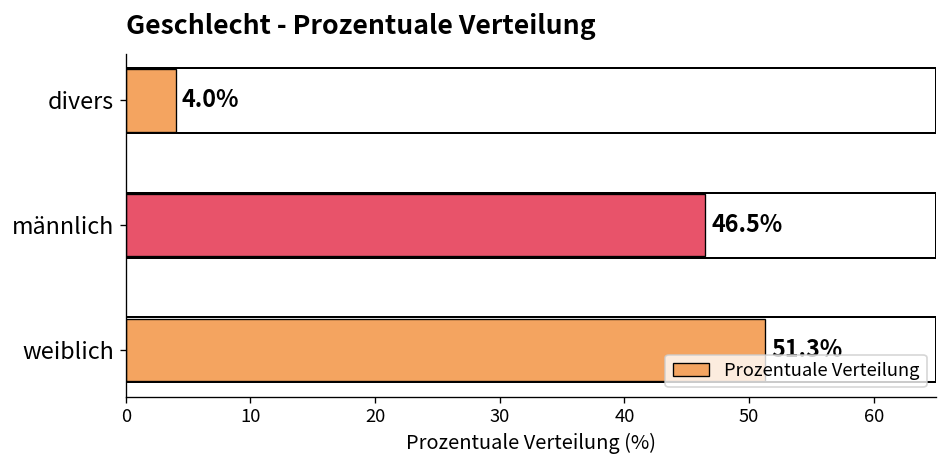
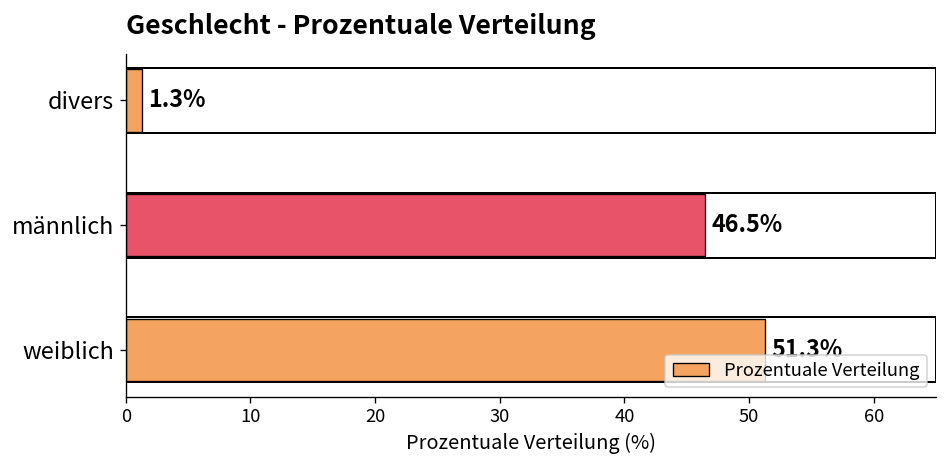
  {
-   "divers": "4.0%",
+   "divers": "1.3%",
    "männlich": "46.5%"
  }
